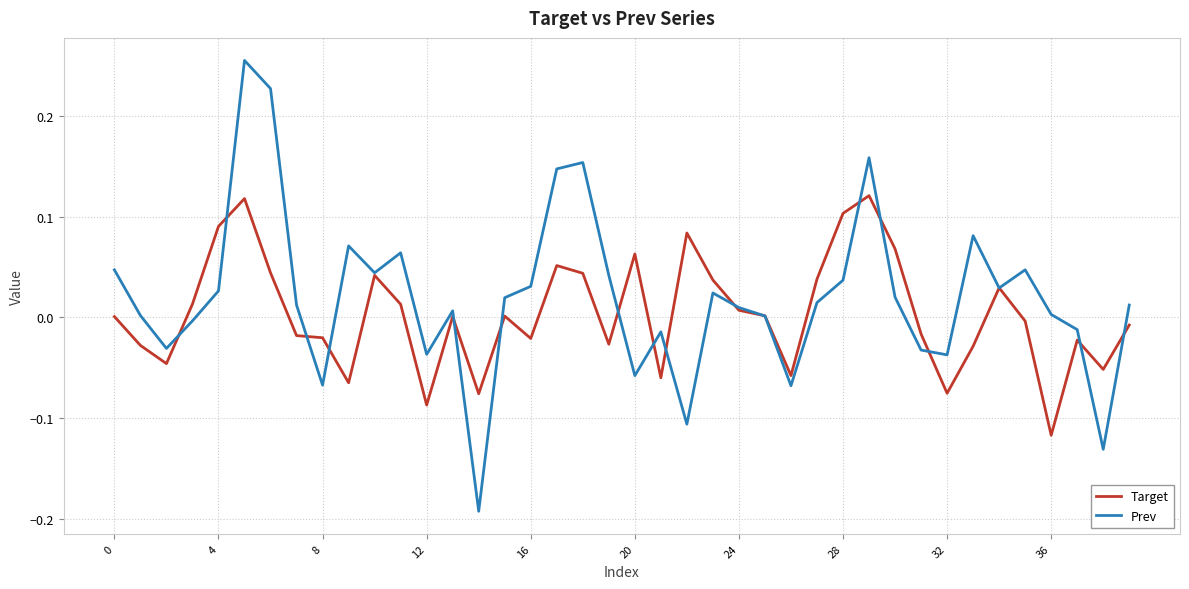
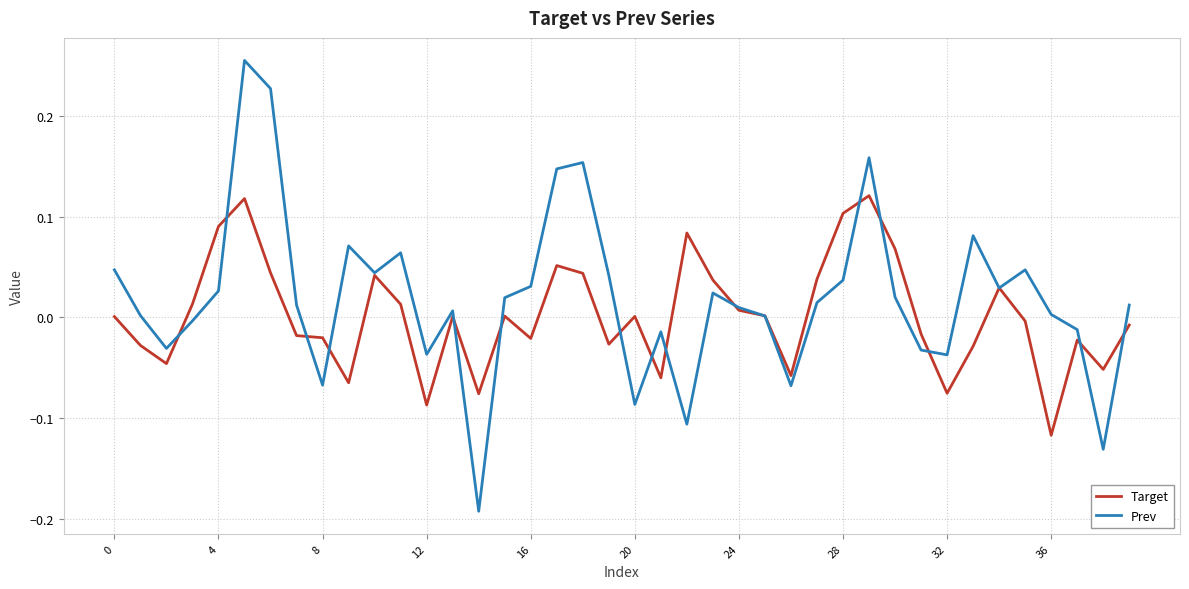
  {
    "Target": {
      "0": 0.001,
      "4": 0.090,
      "8": -0.020,
      "12": -0.087,
      "16": -0.021,
-     "20": 0.063,
+     "20": 0.001,
      "24": 0.007,
      "28": 0.103,
      "32": -0.075,
      "36": -0.117
    },
    "Prev": {
      "0": 0.047,
      "4": 0.026,
      "8": -0.067,
      "12": -0.037,
      "16": 0.031,
-     "20": -0.058,
+     "20": -0.086,
      "24": 0.010,
      "28": 0.037,
      "32": -0.037,
      "36": 0.003
    }
  }
